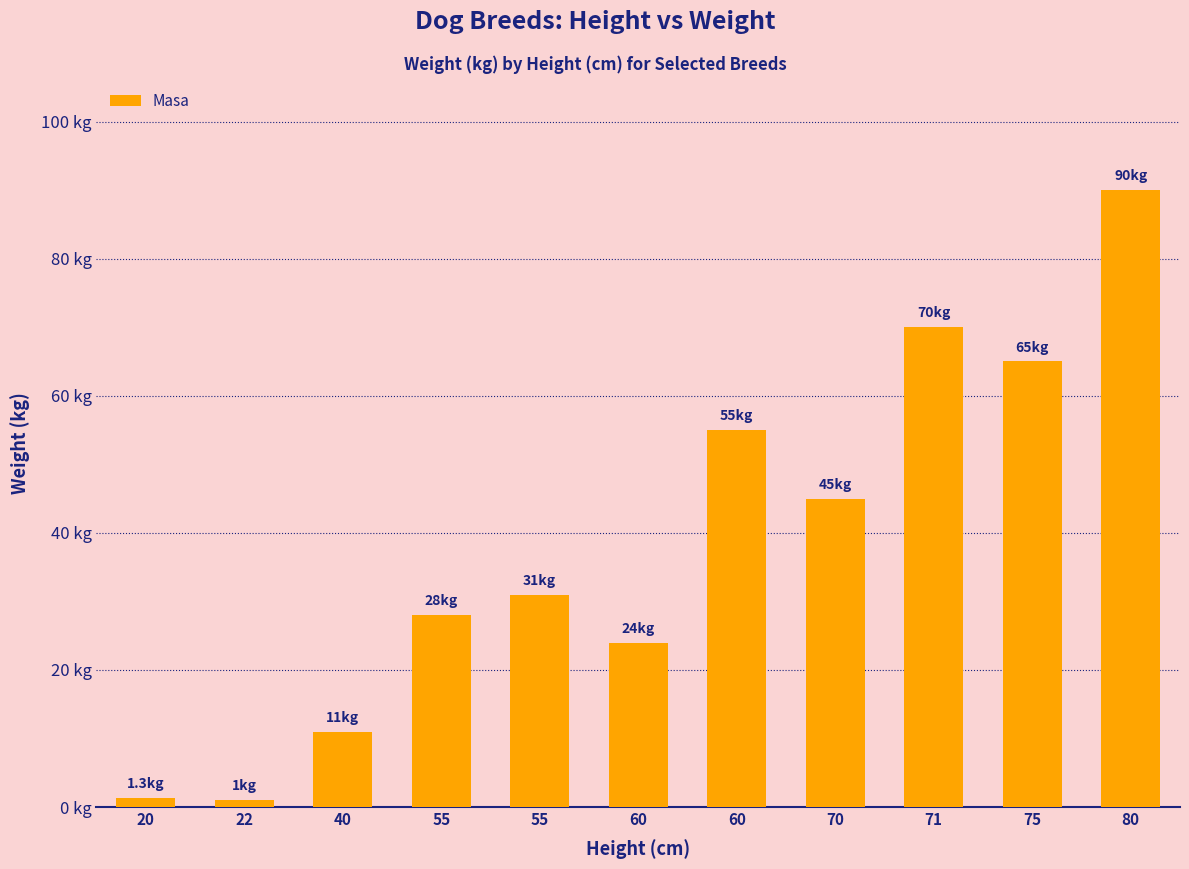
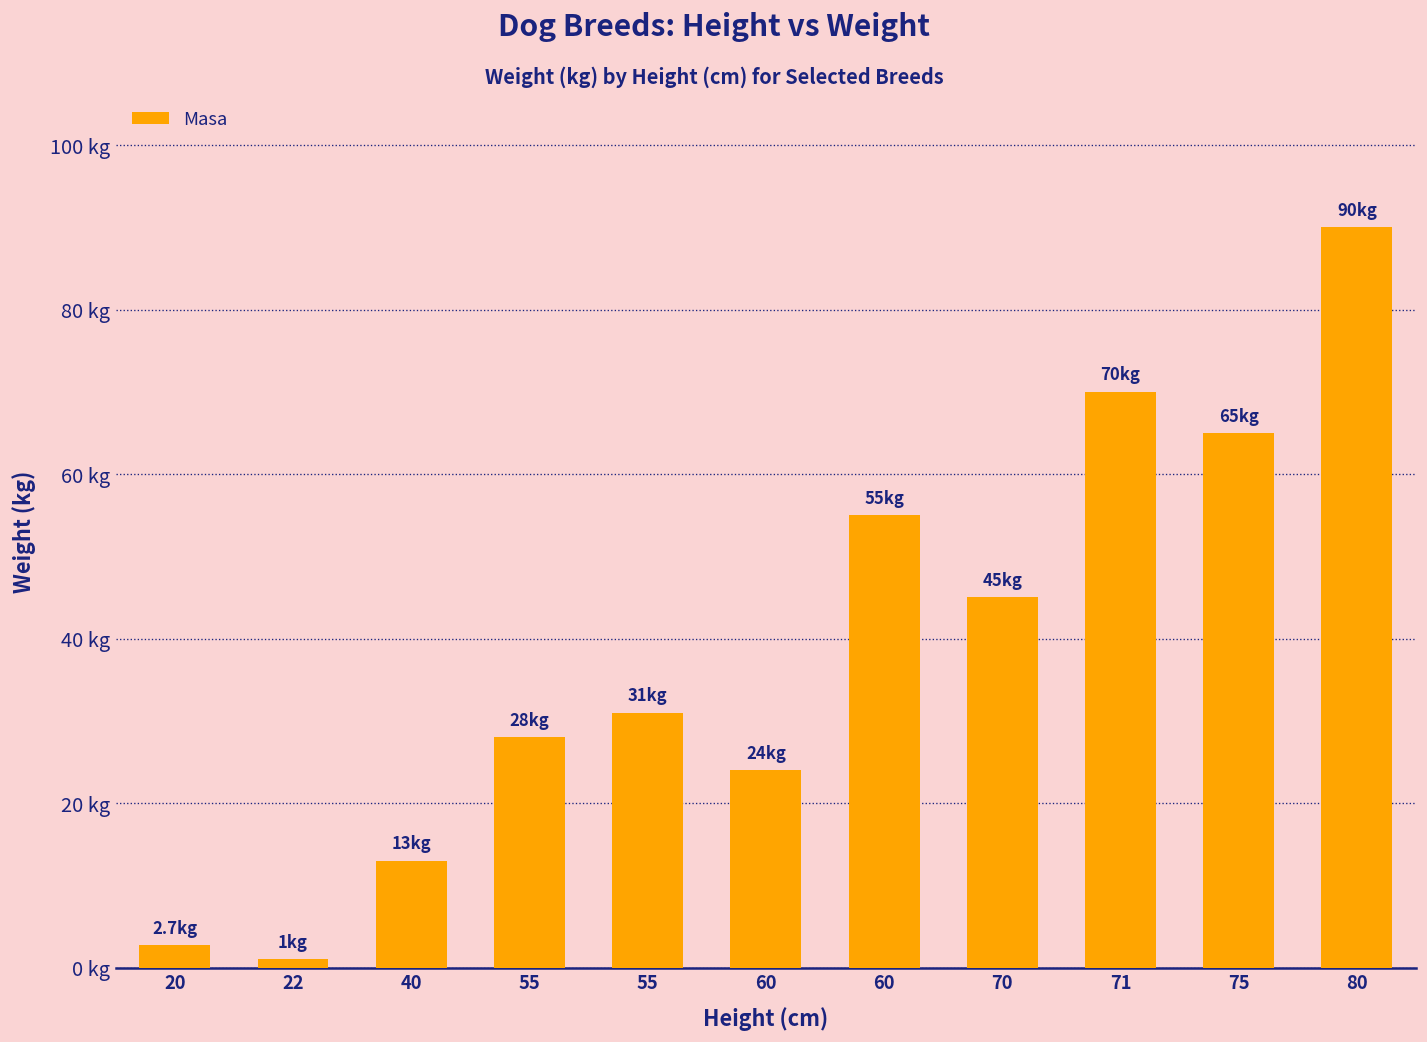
  {
-   "20": 1.3,
+   "20": 2.7,
    "22": 1,
-   "40": 11,
+   "40": 13,
    "70": 45,
    "71": 70,
    "75": 65,
    "80": 90
  }
